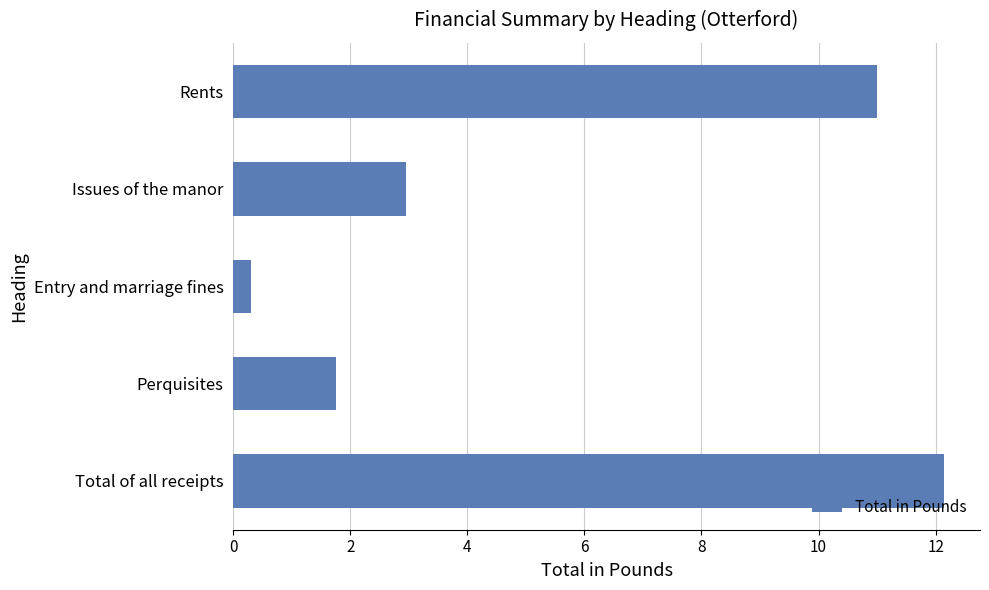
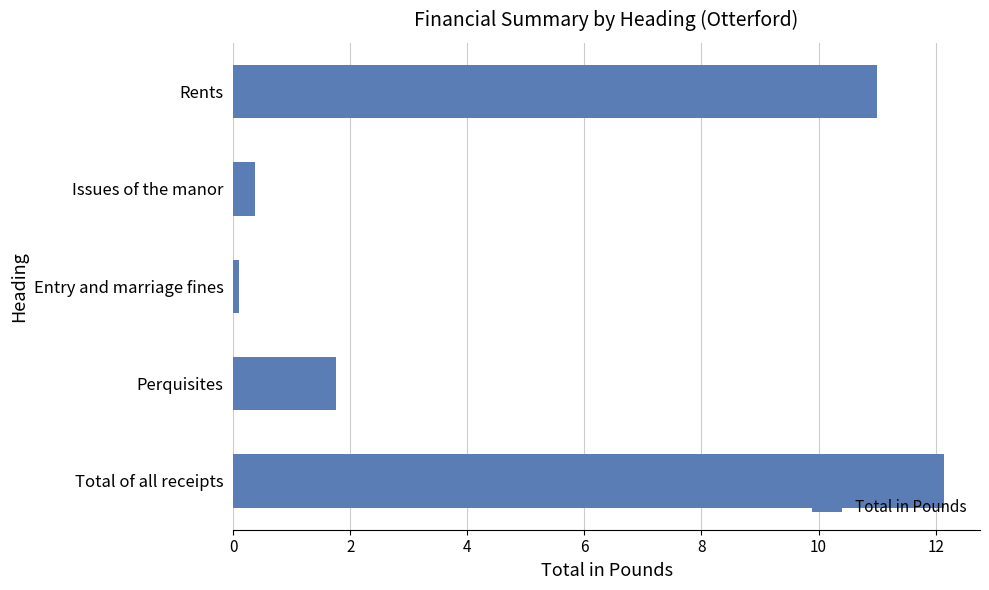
  {
    "Rents": 11.0,
-   "Issues of the manor": 3.0,
-   "Entry and marriage fines": 0.3,
+   "Issues of the manor": 0.4,
+   "Entry and marriage fines": 0.1,
    "Perquisites": 1.8,
    "Total of all receipts": 12.2
  }
